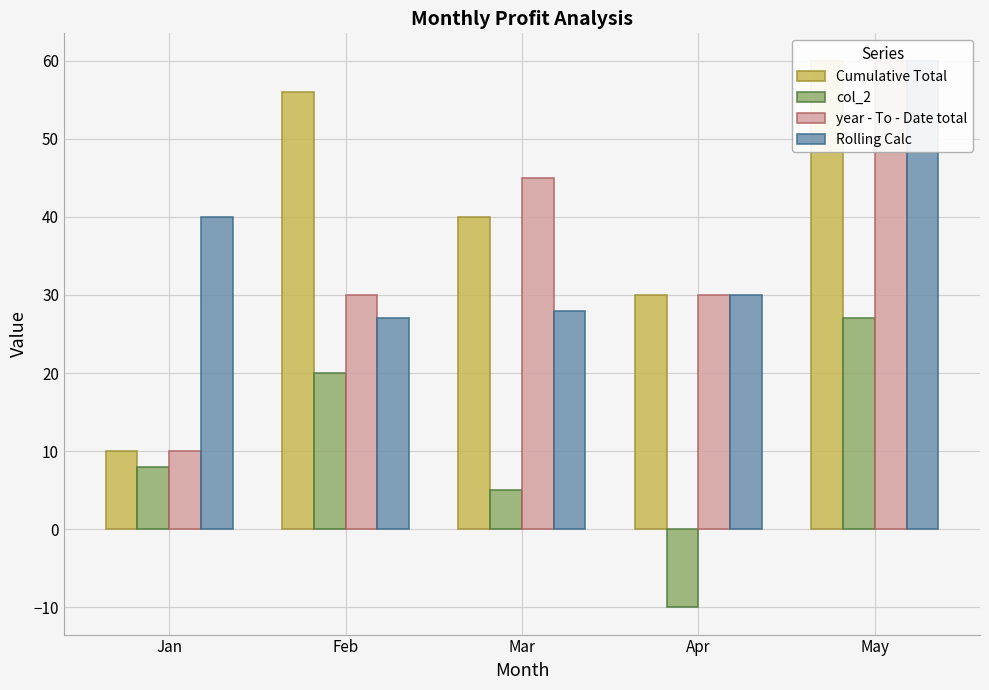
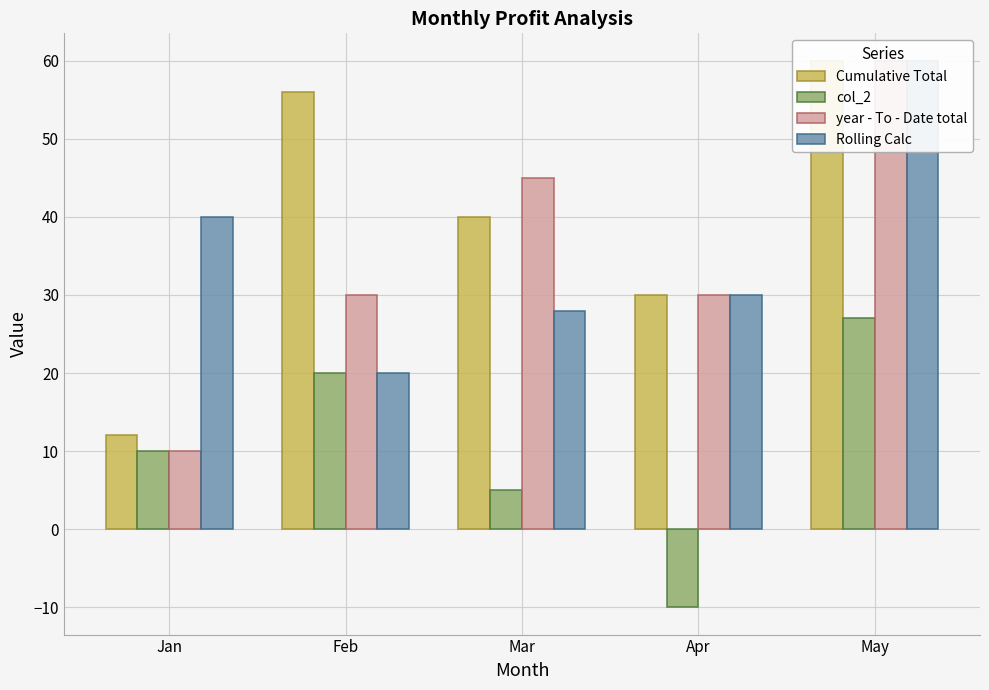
  {
    "Cumulative Total": {
-     "Jan": 10,
+     "Jan": 12,
      "Feb": 56,
      "Mar": 40,
      "Apr": 30
    },
    "col_2": {
-     "Jan": 8,
+     "Jan": 10,
      "Feb": 20,
      "Mar": 5,
      "Apr": -10,
      "May": 27
    },
    "year - To - Date total": {
      "Jan": 10,
      "Feb": 30,
      "Mar": 45,
      "Apr": 30
    },
    "Rolling Calc": {
      "Jan": 40,
-     "Feb": 27,
+     "Feb": 20,
      "Mar": 28,
      "Apr": 30
    }
  }
